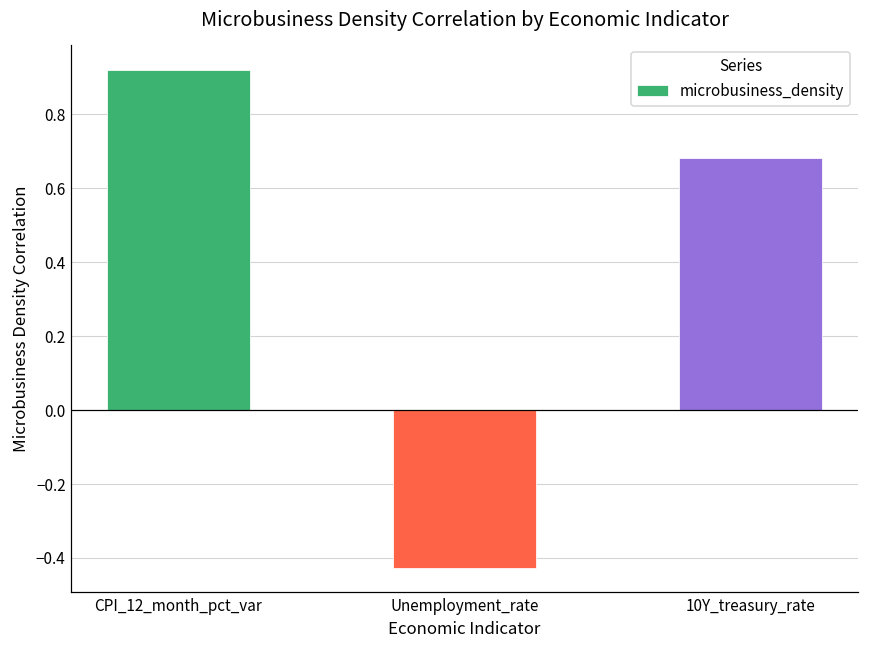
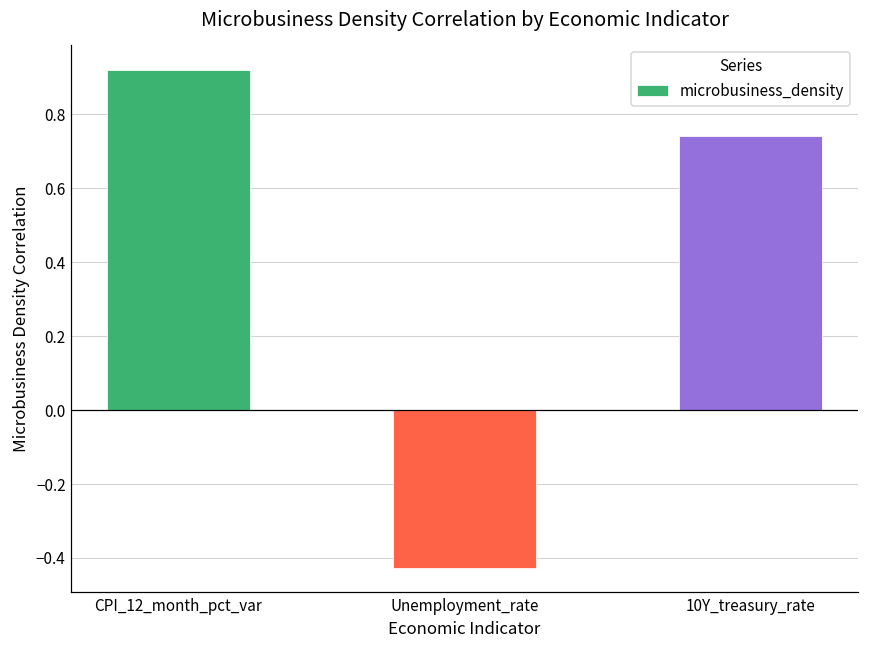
  {
    "CPI_12_month_pct_var": 0.92,
    "Unemployment_rate": -0.43,
-   "10Y_treasury_rate": 0.68
+   "10Y_treasury_rate": 0.74
  }
